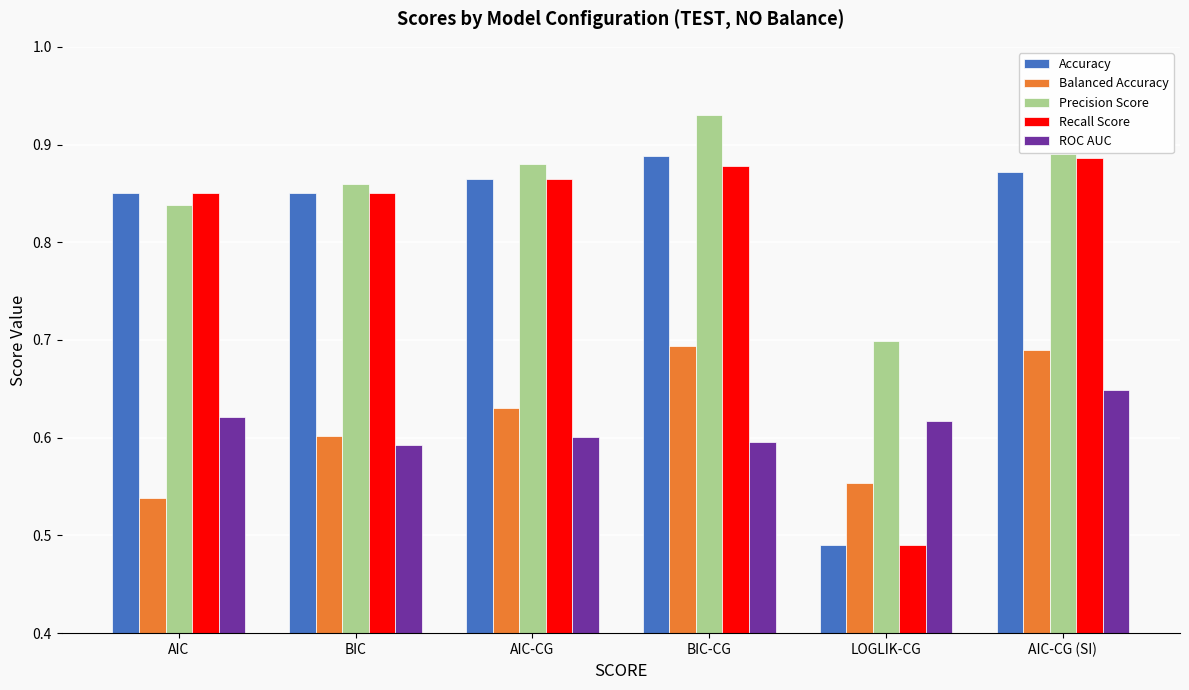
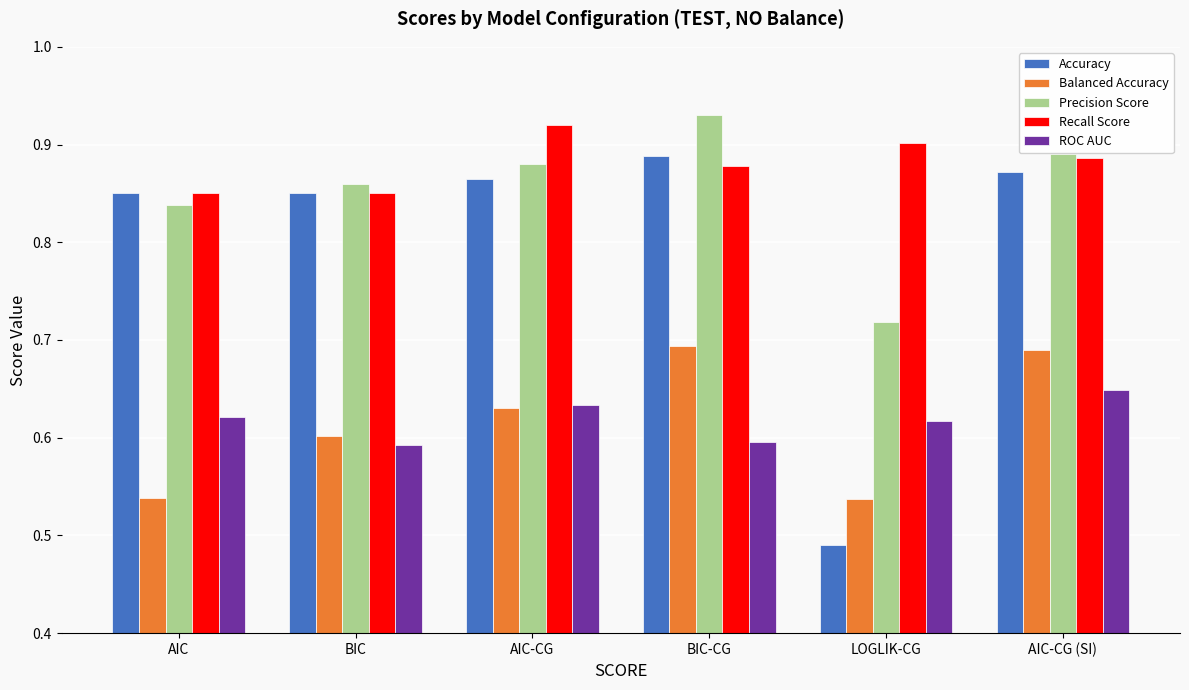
  {
    "Accuracy": {
      "AIC": 0.85,
      "BIC": 0.85,
      "AIC-CG": 0.87,
      "BIC-CG": 0.89,
      "LOGLIK-CG": 0.49,
      "AIC-CG (SI)": 0.87
    },
    "Balanced Accuracy": {
      "AIC": 0.54,
      "BIC": 0.60,
      "AIC-CG": 0.63,
      "BIC-CG": 0.69,
-     "LOGLIK-CG": 0.55,
+     "LOGLIK-CG": 0.54,
      "AIC-CG (SI)": 0.69
    },
    "Precision Score": {
      "AIC": 0.84,
      "BIC": 0.86,
      "AIC-CG": 0.88,
      "BIC-CG": 0.93,
-     "LOGLIK-CG": 0.70,
+     "LOGLIK-CG": 0.72,
      "AIC-CG (SI)": 0.89
    },
    "Recall Score": {
      "AIC": 0.85,
      "BIC": 0.85,
-     "AIC-CG": 0.87,
+     "AIC-CG": 0.92,
      "BIC-CG": 0.88,
-     "LOGLIK-CG": 0.49,
+     "LOGLIK-CG": 0.90,
      "AIC-CG (SI)": 0.89
    },
    "ROC AUC": {
      "AIC": 0.62,
      "BIC": 0.59,
-     "AIC-CG": 0.60,
+     "AIC-CG": 0.63,
      "BIC-CG": 0.60,
      "LOGLIK-CG": 0.62,
      "AIC-CG (SI)": 0.65
    }
  }
